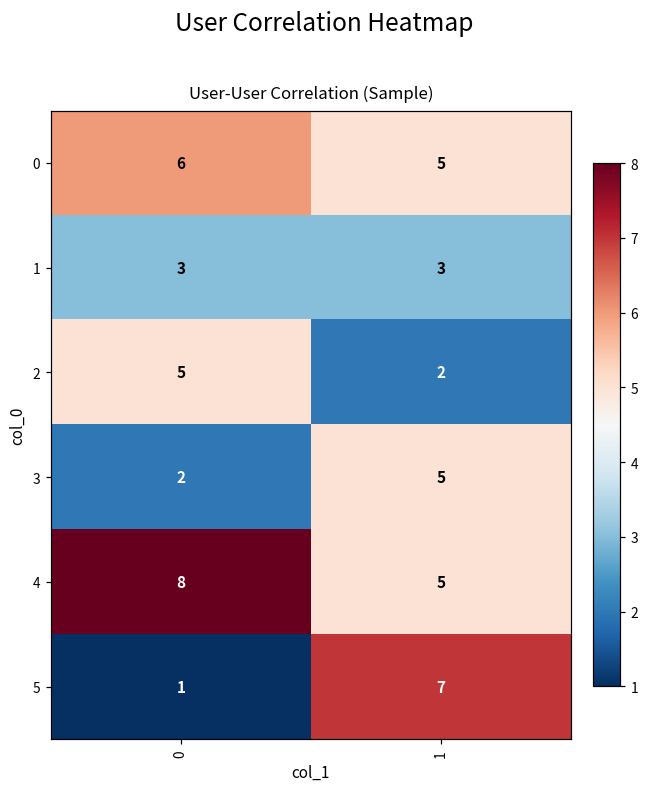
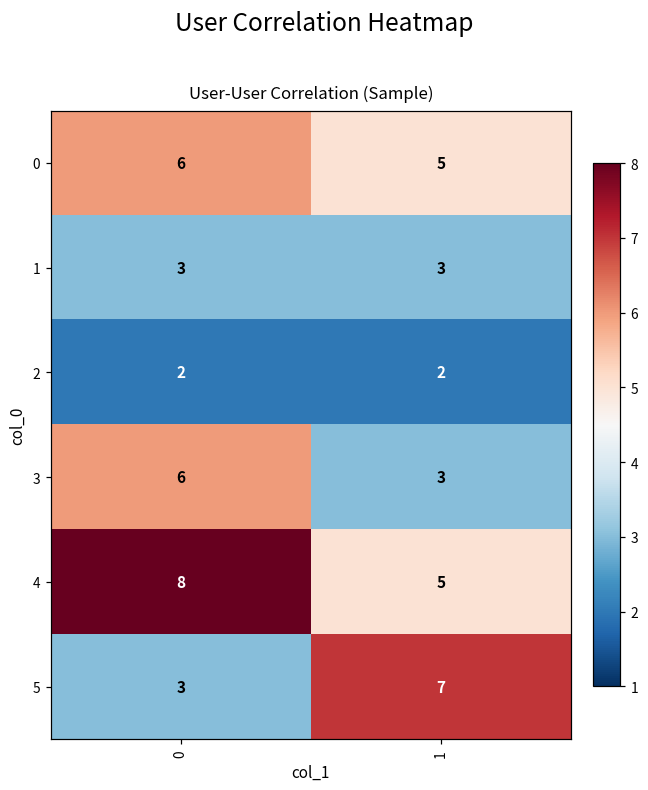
  {
    "0": {
      "0": 6,
      "1": 5
    },
    "1": {
      "0": 3,
      "1": 3
    },
    "2": {
-     "0": 5,
+     "0": 2,
      "1": 2
    },
    "3": {
-     "0": 2,
-     "1": 5
+     "0": 6,
+     "1": 3
    },
    "4": {
      "0": 8,
      "1": 5
    },
    "5": {
-     "0": 1,
+     "0": 3,
      "1": 7
    }
  }
